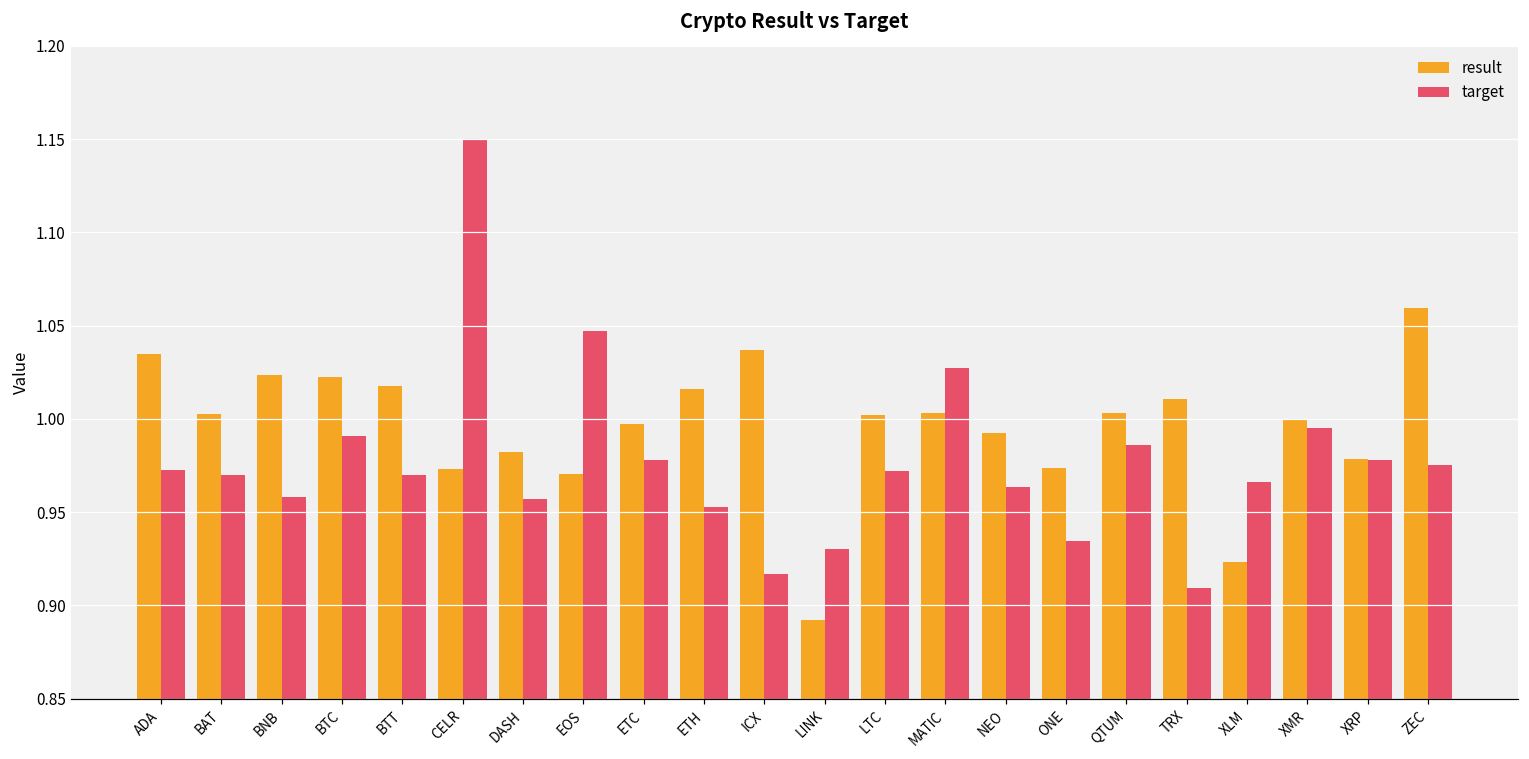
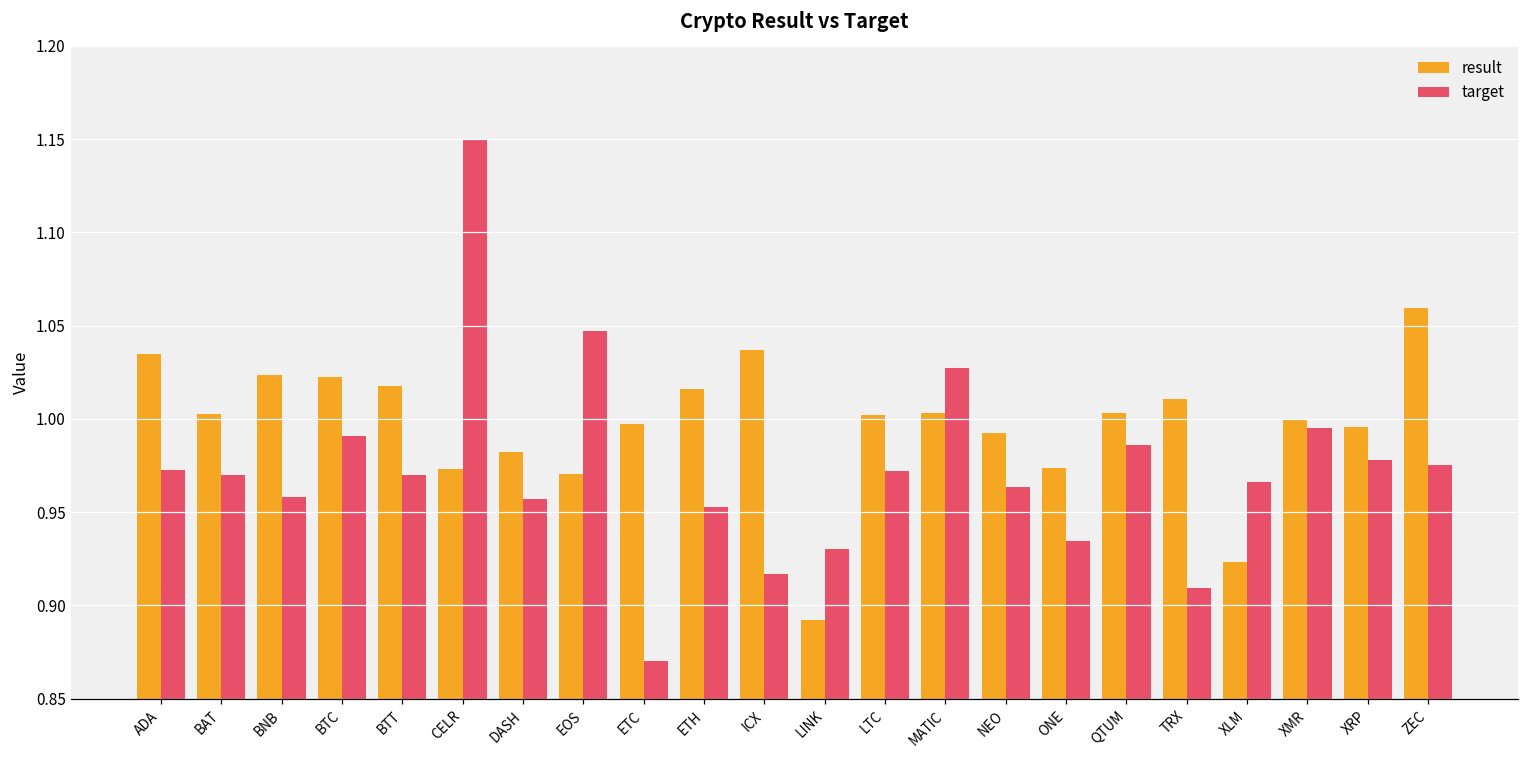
  {
    "result": {
      "ADA": 1.035,
      "BAT": 1.002,
      "BNB": 1.024,
      "BTC": 1.022,
      "BTT": 1.018,
      "CELR": 0.973,
      "DASH": 0.982,
      "EOS": 0.970,
      "ETC": 0.997,
      "ETH": 1.016,
      "ICX": 1.037,
      "LINK": 0.892,
      "LTC": 1.002,
      "MATIC": 1.003,
      "NEO": 0.992,
      "ONE": 0.974,
      "QTUM": 1.003,
      "TRX": 1.011,
      "XLM": 0.923,
      "XMR": 0.999,
-     "XRP": 0.978,
+     "XRP": 0.995,
      "ZEC": 1.059
    },
    "target": {
      "ADA": 0.972,
      "BAT": 0.970,
      "BNB": 0.958,
      "BTC": 0.991,
      "BTT": 0.970,
      "CELR": 1.149,
      "DASH": 0.957,
      "EOS": 1.047,
-     "ETC": 0.978,
+     "ETC": 0.870,
      "ETH": 0.953,
      "ICX": 0.917,
      "LINK": 0.930,
      "LTC": 0.972,
      "MATIC": 1.027,
      "NEO": 0.963,
      "ONE": 0.934,
      "QTUM": 0.986,
      "TRX": 0.910,
      "XLM": 0.966,
      "XMR": 0.995,
      "XRP": 0.978,
      "ZEC": 0.975
    }
  }
